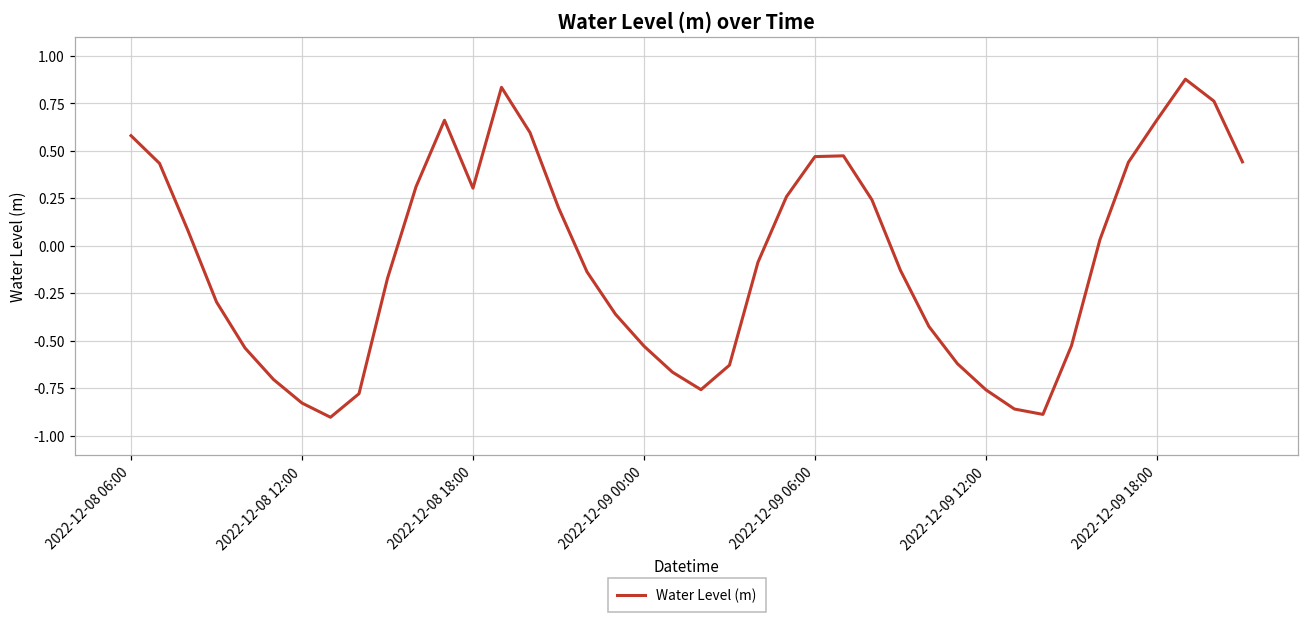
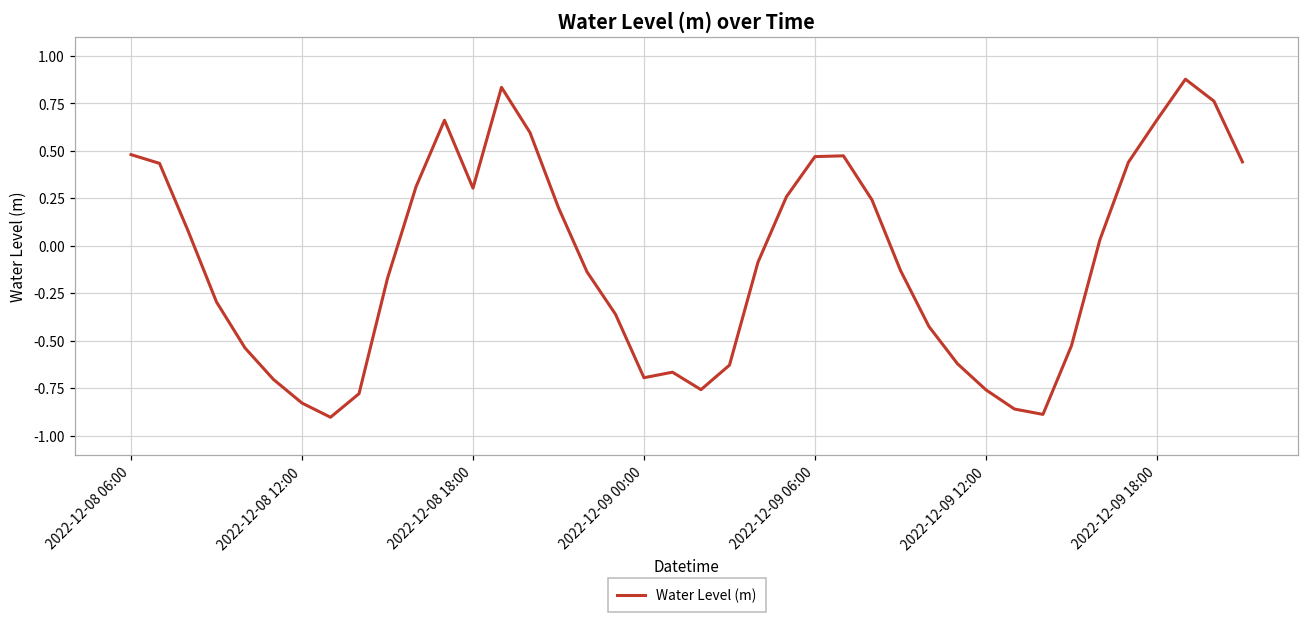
  {
-   "2022-12-08 06:00": 0.58,
+   "2022-12-08 06:00": 0.48,
    "2022-12-08 12:00": -0.83,
    "2022-12-08 18:00": 0.30,
-   "2022-12-09 00:00": -0.53,
+   "2022-12-09 00:00": -0.70,
    "2022-12-09 06:00": 0.47,
    "2022-12-09 12:00": -0.76,
    "2022-12-09 18:00": 0.66
  }
